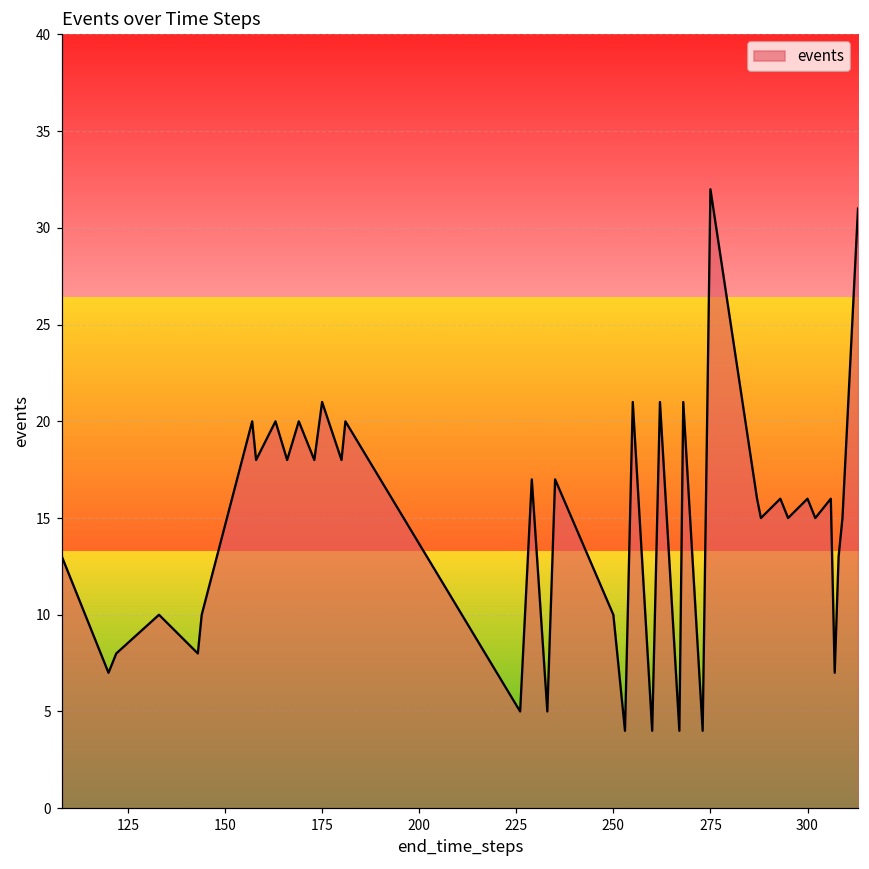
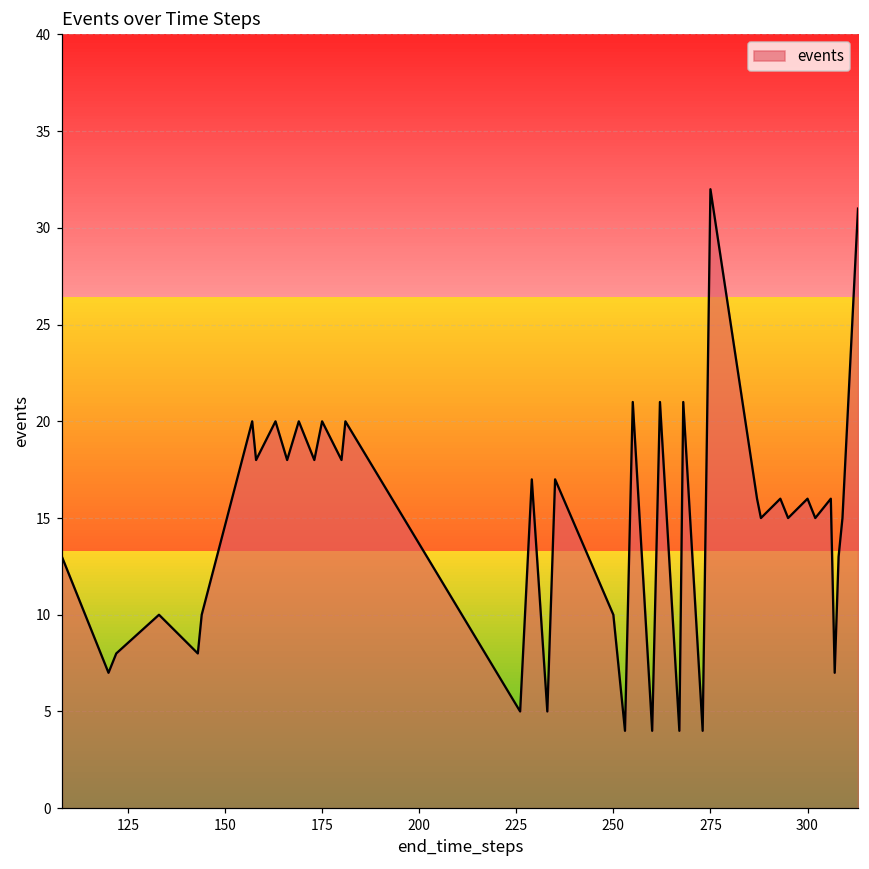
  {
-   "175": 21,
+   "175": 20,
    "250": 10,
    "275": 32,
    "300": 16
  }
